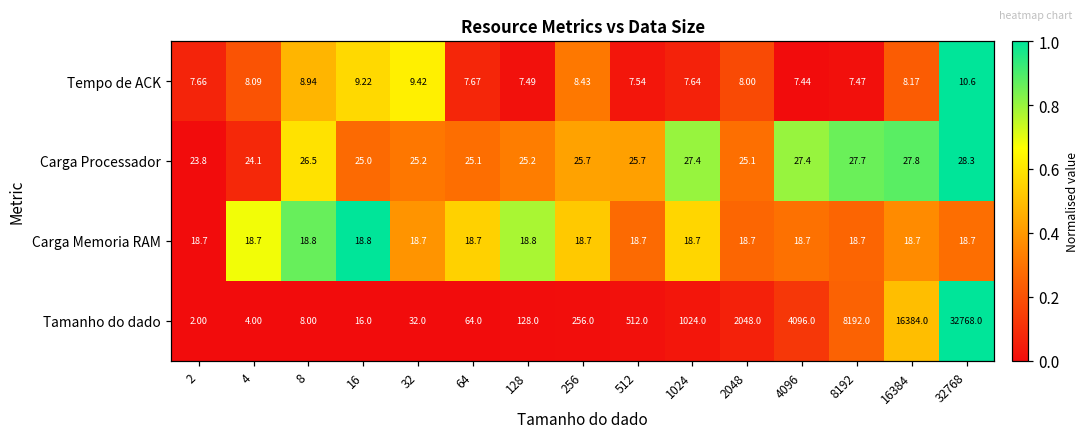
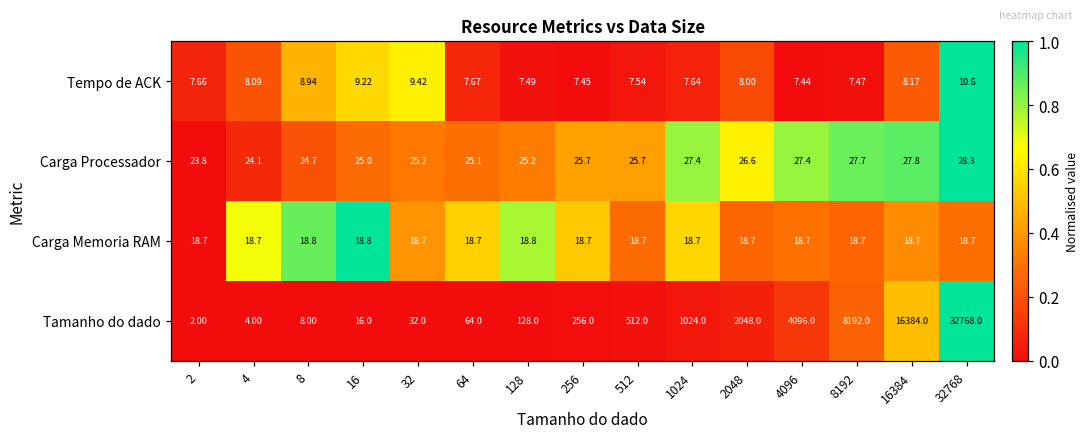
  {
    "Tempo de ACK": {
      "2": 7.66,
      "4": 8.09,
      "8": 8.94,
      "16": 9.22,
      "32": 9.42,
      "64": 7.67,
      "128": 7.49,
-     "256": 8.43,
+     "256": 7.45,
      "512": 7.54,
      "1024": 7.64,
      "2048": 8.00,
      "4096": 7.44,
      "8192": 7.47,
      "16384": 8.17,
      "32768": 10.6
    },
    "Carga Processador": {
      "2": 23.8,
      "4": 24.1,
-     "8": 26.5,
+     "8": 24.7,
      "16": 25.0,
      "32": 25.2,
      "64": 25.1,
      "128": 25.2,
      "256": 25.7,
      "512": 25.7,
      "1024": 27.4,
-     "2048": 25.1,
+     "2048": 26.6,
      "4096": 27.4,
      "8192": 27.7,
      "16384": 27.8,
      "32768": 28.3
    },
    "Carga Memoria RAM": {
      "2": 18.7,
      "4": 18.7,
      "8": 18.8,
      "16": 18.8,
      "32": 18.7,
      "64": 18.7,
      "128": 18.8,
      "256": 18.7,
      "512": 18.7,
      "1024": 18.7,
      "2048": 18.7,
      "4096": 18.7,
      "8192": 18.7,
      "16384": 18.7,
      "32768": 18.7
    },
    "Tamanho do dado": {
      "2": 2.00,
      "4": 4.00,
      "8": 8.00,
      "16": 16.0,
      "32": 32.0,
      "64": 64.0,
      "128": 128.0,
      "256": 256.0,
      "512": 512.0,
      "1024": 1024.0,
      "2048": 2048.0,
      "4096": 4096.0,
      "8192": 8192.0,
      "16384": 16384.0,
      "32768": 32768.0
    }
  }
